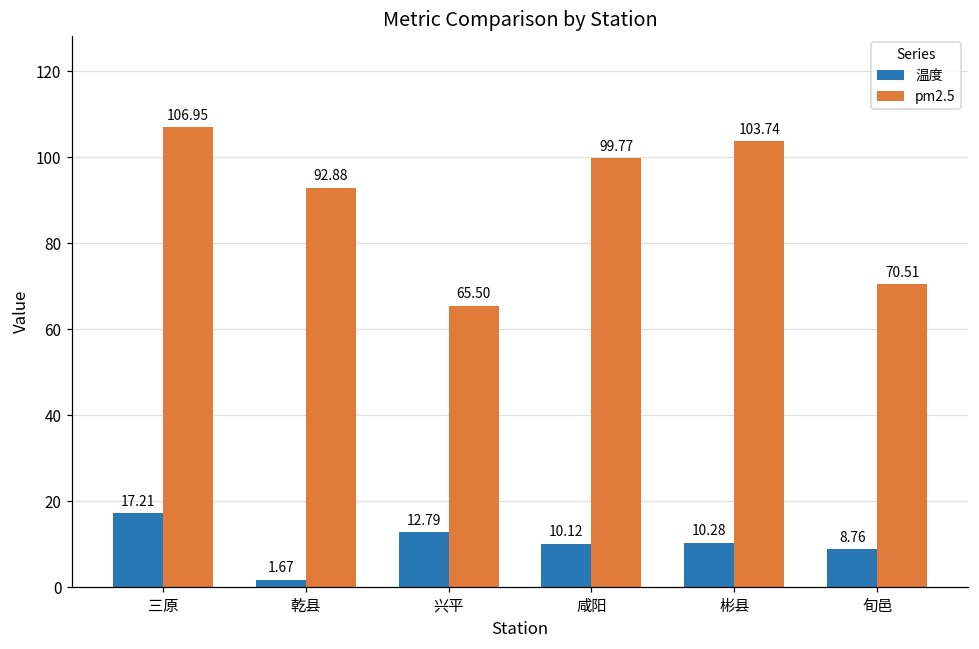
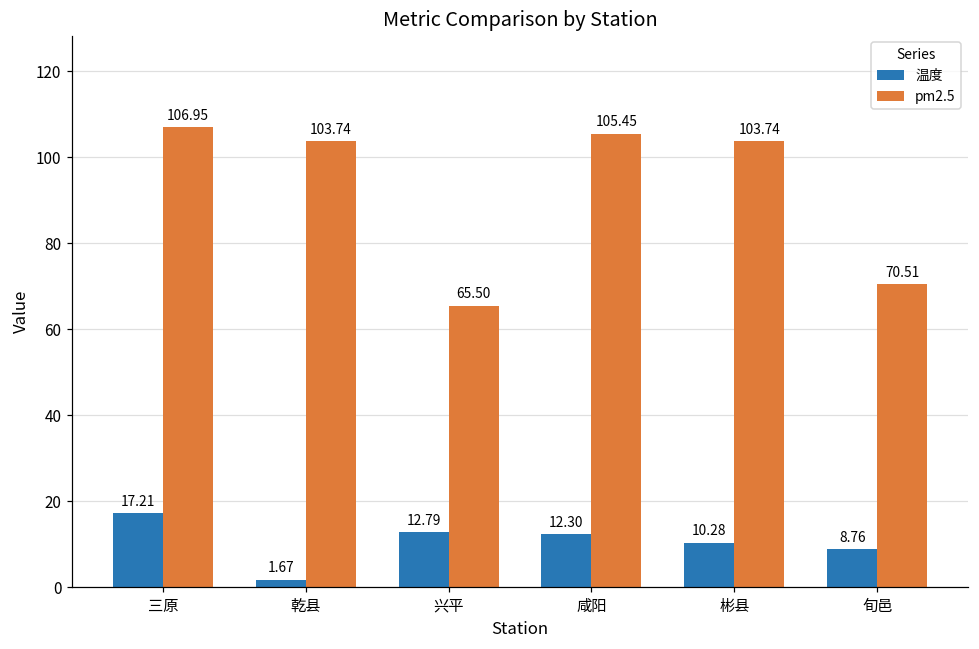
  {
    "温度": {
      "三原": 17.21,
      "乾县": 1.67,
      "兴平": 12.79,
-     "咸阳": 10.12,
+     "咸阳": 12.30,
      "彬县": 10.28,
      "旬邑": 8.76
    },
    "pm2.5": {
      "三原": 106.95,
-     "乾县": 92.88,
+     "乾县": 103.74,
      "兴平": 65.50,
-     "咸阳": 99.77,
+     "咸阳": 105.45,
      "彬县": 103.74,
      "旬邑": 70.51
    }
  }
